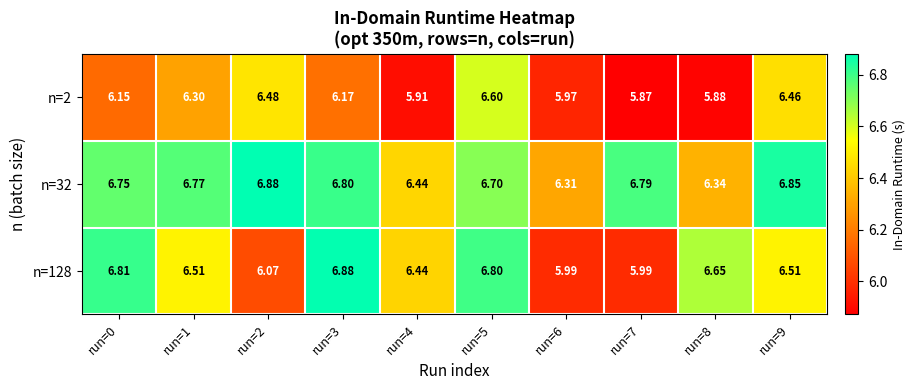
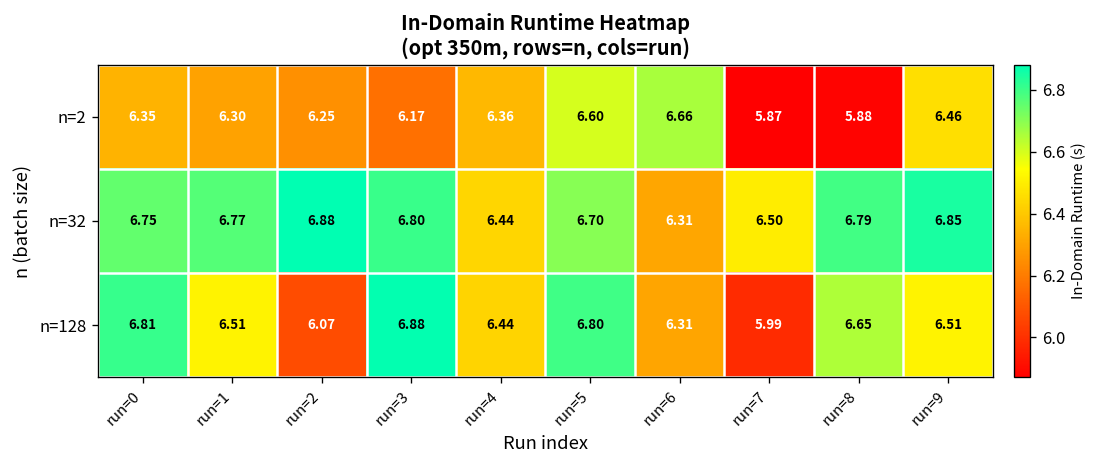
  {
    "n=2": {
-     "run=0": 6.15,
+     "run=0": 6.35,
      "run=1": 6.30,
-     "run=2": 6.48,
+     "run=2": 6.25,
      "run=3": 6.17,
-     "run=4": 5.91,
+     "run=4": 6.36,
      "run=5": 6.60,
-     "run=6": 5.97,
+     "run=6": 6.66,
      "run=7": 5.87,
      "run=8": 5.88,
      "run=9": 6.46
    },
    "n=32": {
      "run=0": 6.75,
      "run=1": 6.77,
      "run=2": 6.88,
      "run=3": 6.80,
      "run=4": 6.44,
      "run=5": 6.70,
      "run=6": 6.31,
-     "run=7": 6.79,
-     "run=8": 6.34,
+     "run=7": 6.50,
+     "run=8": 6.79,
      "run=9": 6.85
    },
    "n=128": {
      "run=0": 6.81,
      "run=1": 6.51,
      "run=2": 6.07,
      "run=3": 6.88,
      "run=4": 6.44,
      "run=5": 6.80,
-     "run=6": 5.99,
+     "run=6": 6.31,
      "run=7": 5.99,
      "run=8": 6.65,
      "run=9": 6.51
    }
  }
